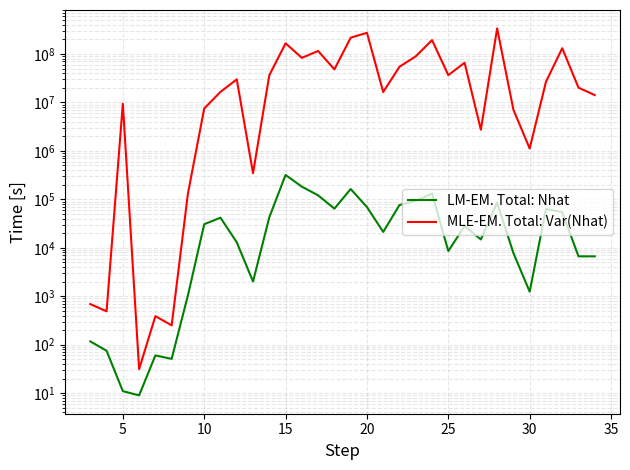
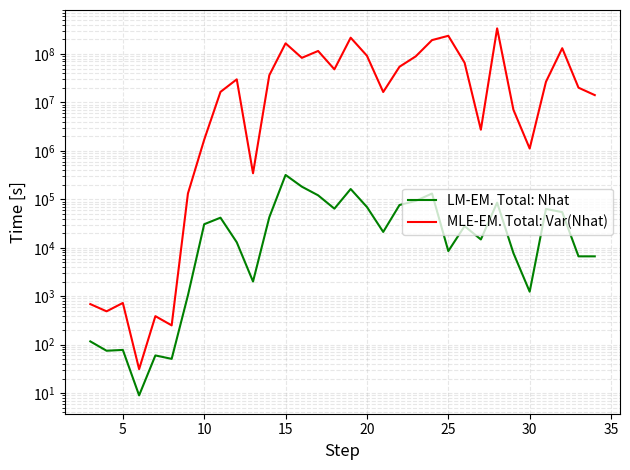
  {
    "LM-EM. Total: Nhat": {
-     "5": 11,
+     "5": 80,
      "10": 30000,
      "15": 300000,
      "20": 70000,
      "25": 9000,
      "30": 1200
    },
    "MLE-EM. Total: Var(Nhat)": {
-     "5": 9000000,
-     "10": 7000000,
+     "5": 700,
+     "10": 1700000,
      "15": 170000000,
-     "20": 300000000,
-     "25": 40000000,
+     "20": 90000000,
+     "25": 200000000,
      "30": 1100000
    }
  }
